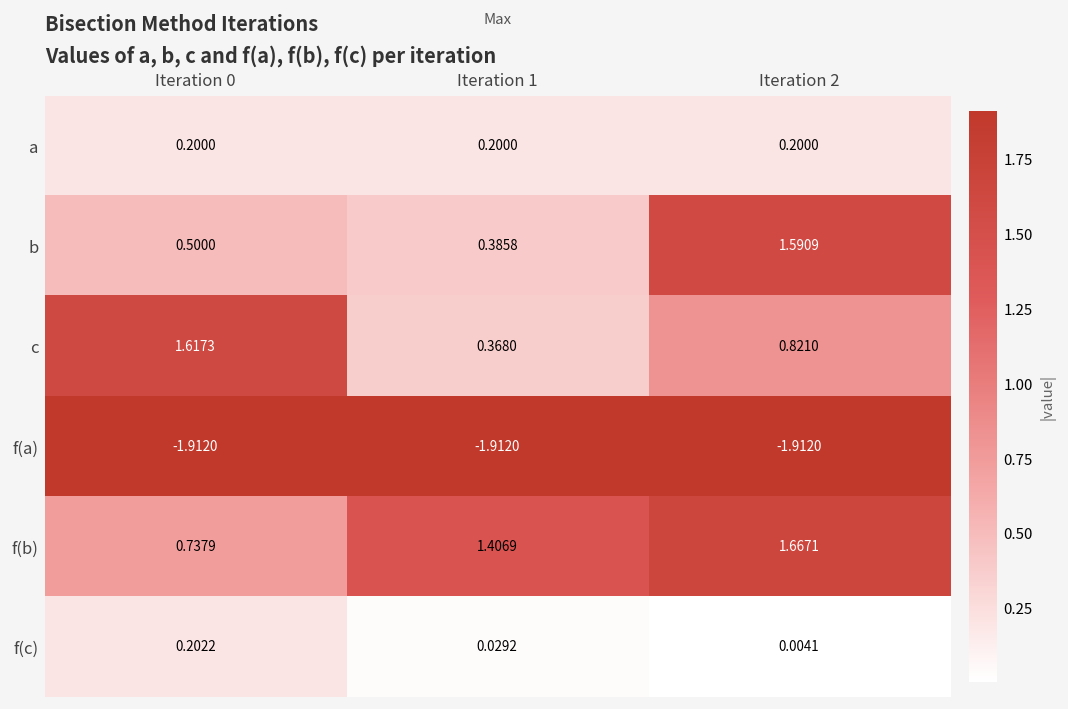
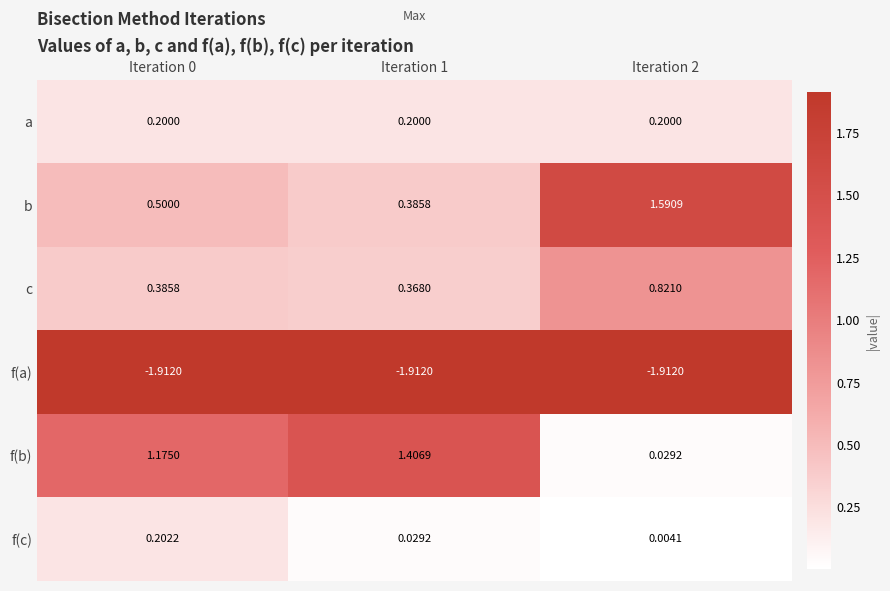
  {
    "a": {
      "Iteration 0": 0.2000,
      "Iteration 1": 0.2000,
      "Iteration 2": 0.2000
    },
    "b": {
      "Iteration 0": 0.5000,
      "Iteration 1": 0.3858,
      "Iteration 2": 1.5909
    },
    "c": {
-     "Iteration 0": 1.6173,
+     "Iteration 0": 0.3858,
      "Iteration 1": 0.3680,
      "Iteration 2": 0.8210
    },
    "f(a)": {
      "Iteration 0": -1.9120,
      "Iteration 1": -1.9120,
      "Iteration 2": -1.9120
    },
    "f(b)": {
-     "Iteration 0": 0.7379,
+     "Iteration 0": 1.1750,
      "Iteration 1": 1.4069,
-     "Iteration 2": 1.6671
+     "Iteration 2": 0.0292
    },
    "f(c)": {
      "Iteration 0": 0.2022,
      "Iteration 1": 0.0292,
      "Iteration 2": 0.0041
    }
  }
